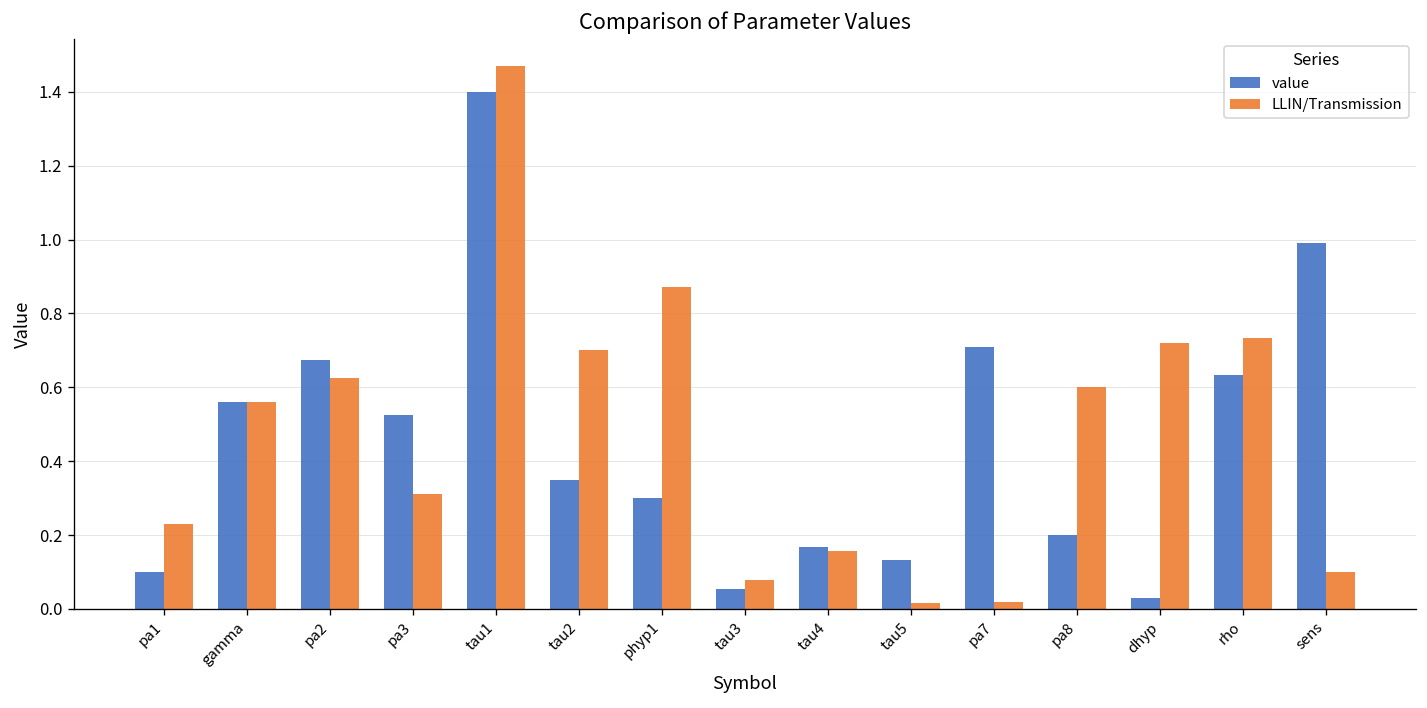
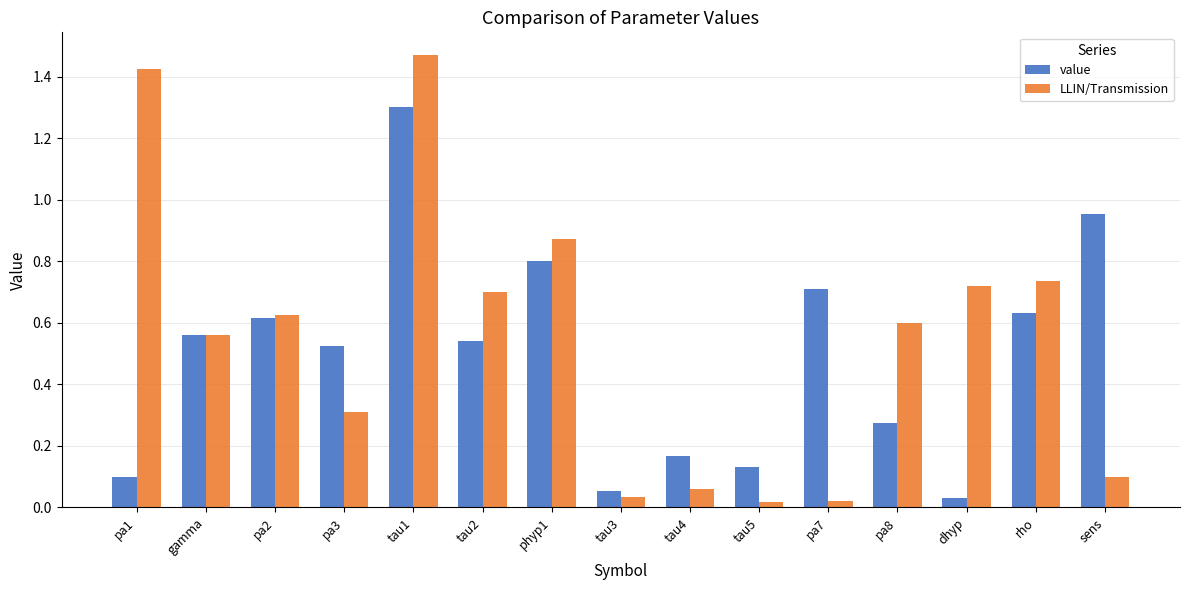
  {
    "value": {
      "pa1": 0.10,
      "gamma": 0.56,
-     "pa2": 0.67,
+     "pa2": 0.62,
      "pa3": 0.53,
-     "tau1": 1.4,
-     "tau2": 0.35,
-     "phyp1": 0.3,
+     "tau1": 1.3,
+     "tau2": 0.54,
+     "phyp1": 0.8,
      "tau3": 0.05,
      "tau4": 0.17,
      "tau5": 0.13,
      "pa7": 0.71,
-     "pa8": 0.20,
+     "pa8": 0.28,
      "dhyp": 0.03,
      "rho": 0.63,
-     "sens": 0.99
+     "sens": 0.95
    },
    "LLIN/Transmission": {
-     "pa1": 0.23,
+     "pa1": 1.43,
      "gamma": 0.56,
      "pa2": 0.63,
      "pa3": 0.31,
      "tau1": 1.47,
      "tau2": 0.70,
      "phyp1": 0.87,
-     "tau3": 0.08,
-     "tau4": 0.16,
+     "tau3": 0.03,
+     "tau4": 0.06,
      "tau5": 0.02,
      "pa7": 0.02,
      "pa8": 0.60,
      "dhyp": 0.72,
      "rho": 0.73,
      "sens": 0.10
    }
  }
